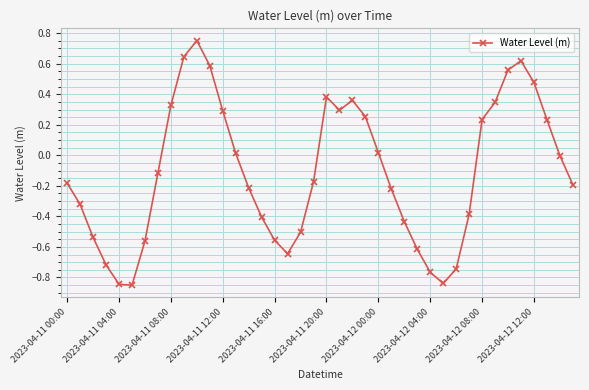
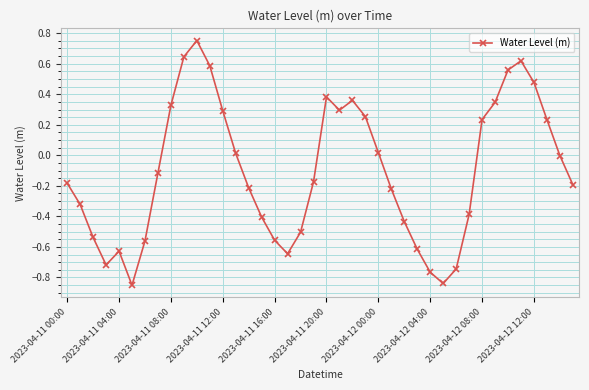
  {
    "2023-04-11 00:00": -0.18,
-   "2023-04-11 04:00": -0.84,
+   "2023-04-11 04:00": -0.63,
    "2023-04-11 08:00": 0.33,
    "2023-04-11 12:00": 0.29,
    "2023-04-11 16:00": -0.56,
    "2023-04-11 20:00": 0.38,
    "2023-04-12 00:00": 0.02,
    "2023-04-12 04:00": -0.77,
    "2023-04-12 08:00": 0.23,
    "2023-04-12 12:00": 0.48
  }
